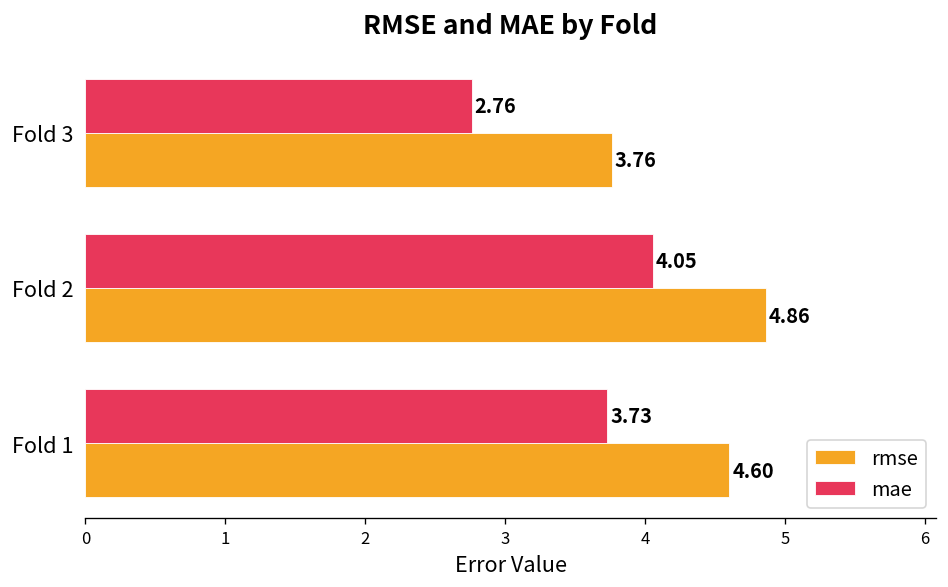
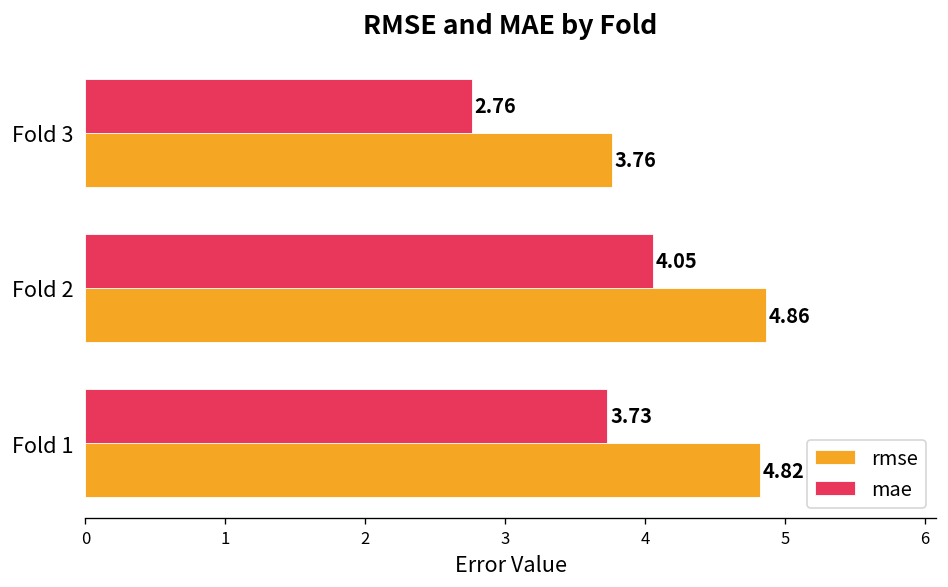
  {
    "rmse": {
      "Fold 3": 3.76,
      "Fold 2": 4.86,
-     "Fold 1": 4.60
+     "Fold 1": 4.82
    },
    "mae": {
      "Fold 3": 2.76,
      "Fold 2": 4.05,
      "Fold 1": 3.73
    }
  }
